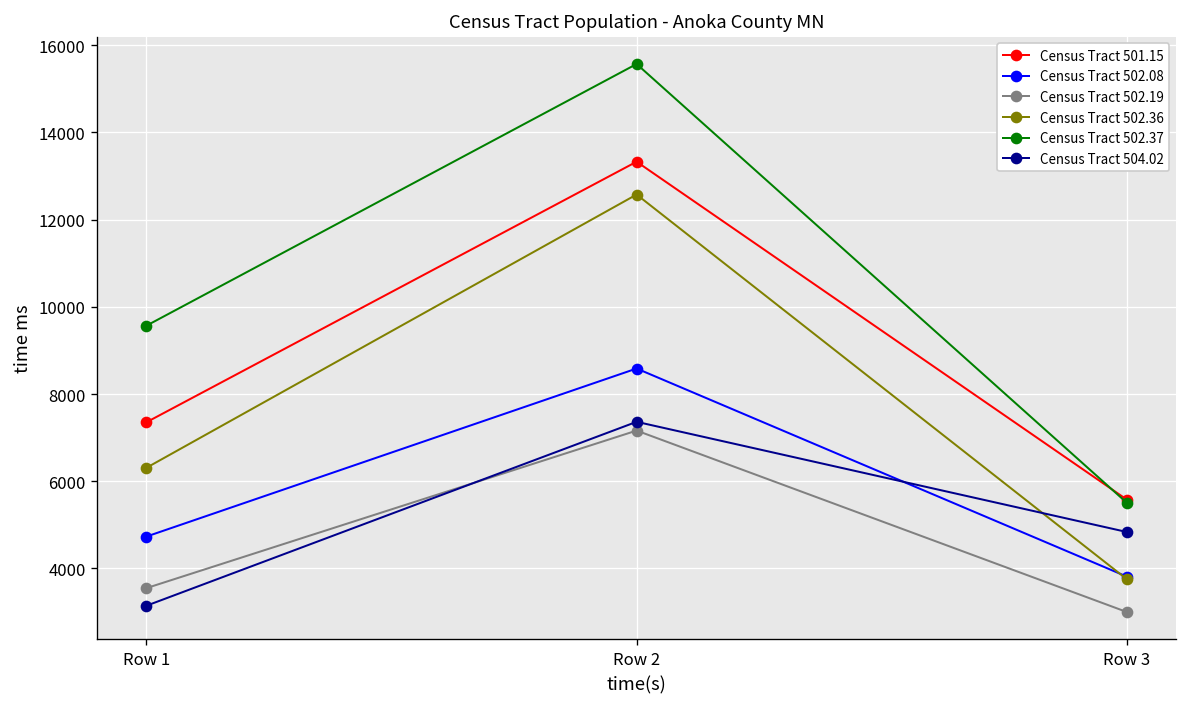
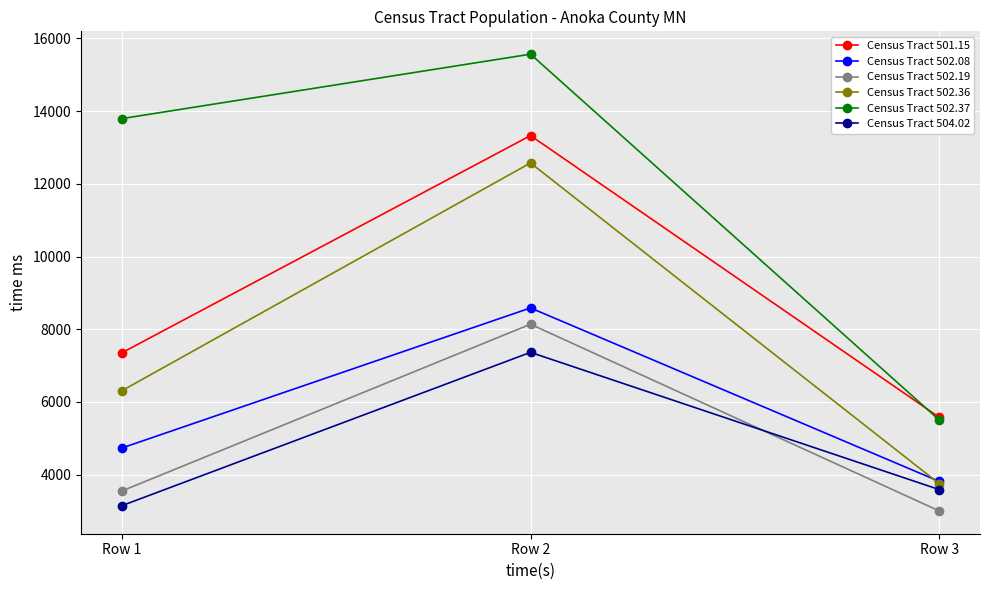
  {
    "Census Tract 501.15": {
      "Row 1": 7400,
      "Row 2": 13300,
      "Row 3": 5600
    },
    "Census Tract 502.08": {
      "Row 1": 4700,
      "Row 2": 8600
    },
    "Census Tract 502.19": {
      "Row 1": 3500,
-     "Row 2": 7200,
+     "Row 2": 8100,
      "Row 3": 3000
    },
    "Census Tract 502.36": {
      "Row 1": 6300,
      "Row 2": 12600
    },
    "Census Tract 502.37": {
-     "Row 1": 9600,
+     "Row 1": 13800,
      "Row 2": 15600,
      "Row 3": 5500
    },
    "Census Tract 504.02": {
      "Row 1": 3100,
      "Row 2": 7400,
-     "Row 3": 4800
+     "Row 3": 3600
    }
  }
